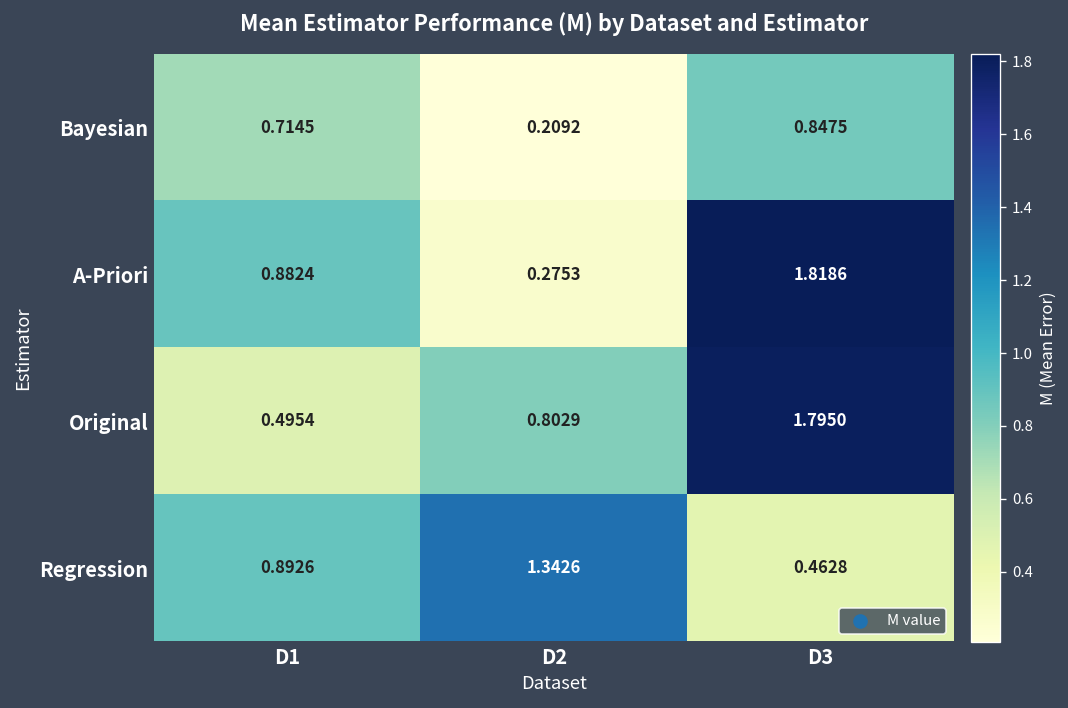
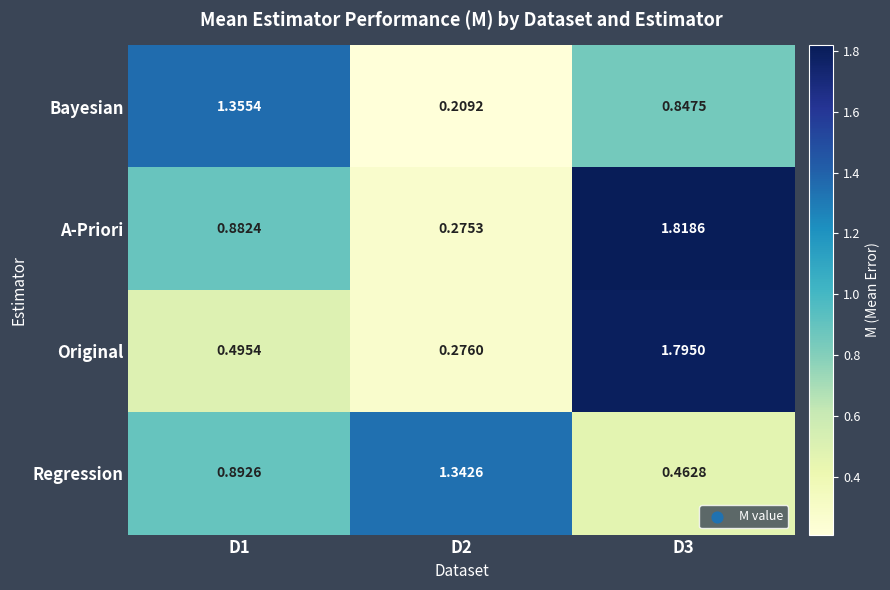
  {
    "Bayesian": {
-     "D1": 0.7145,
+     "D1": 1.3554,
      "D2": 0.2092,
      "D3": 0.8475
    },
    "A-Priori": {
      "D1": 0.8824,
      "D2": 0.2753,
      "D3": 1.8186
    },
    "Original": {
      "D1": 0.4954,
-     "D2": 0.8029,
+     "D2": 0.2760,
      "D3": 1.7950
    },
    "Regression": {
      "D1": 0.8926,
      "D2": 1.3426,
      "D3": 0.4628
    }
  }
